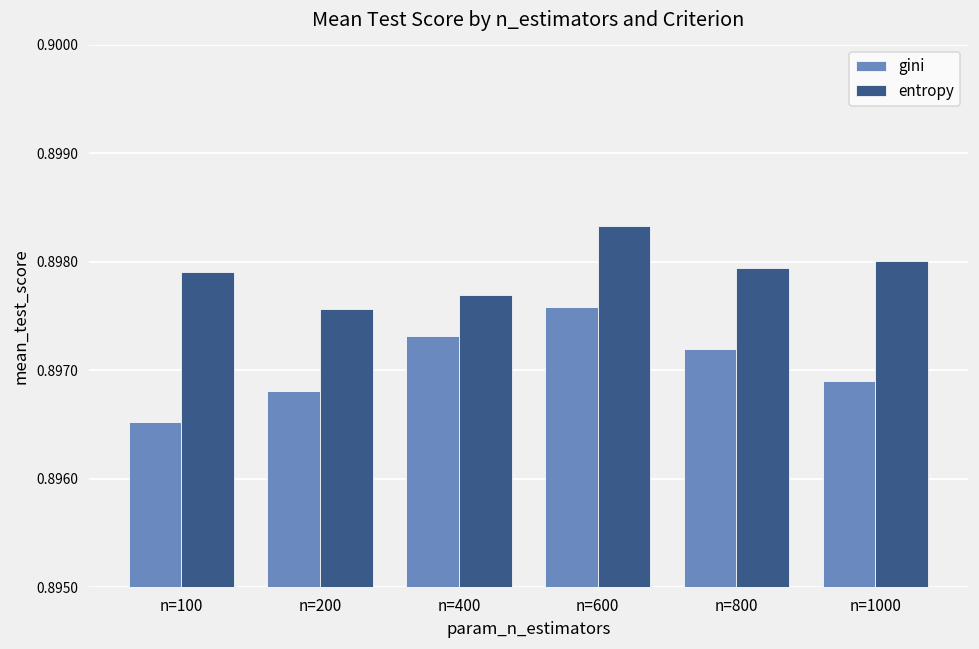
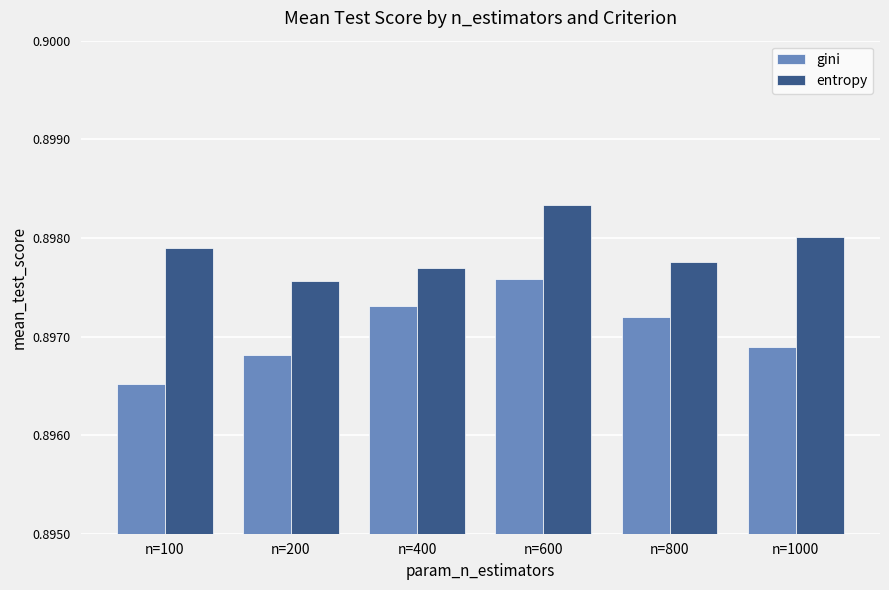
  {
    "gini": {
      "n=100": 0.8965,
      "n=200": 0.8968,
      "n=400": 0.8973,
      "n=600": 0.8976,
      "n=800": 0.8972,
      "n=1000": 0.8969
    },
    "entropy": {
      "n=100": 0.8979,
      "n=200": 0.8976,
      "n=400": 0.8977,
      "n=600": 0.8983,
-     "n=800": 0.8979,
+     "n=800": 0.8978,
      "n=1000": 0.8980
    }
  }
